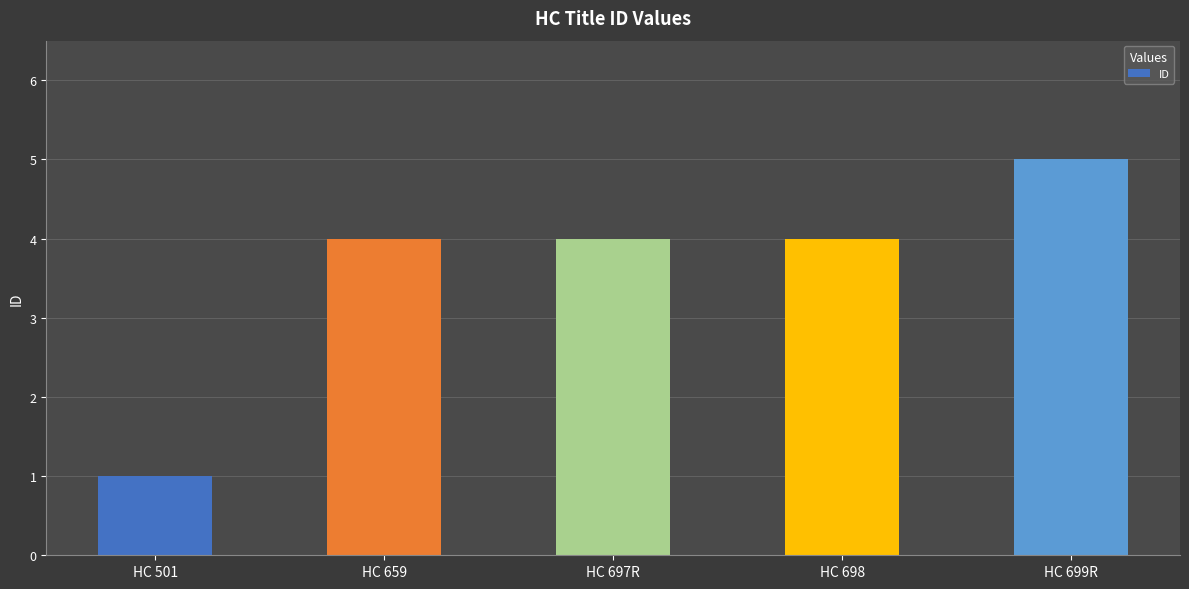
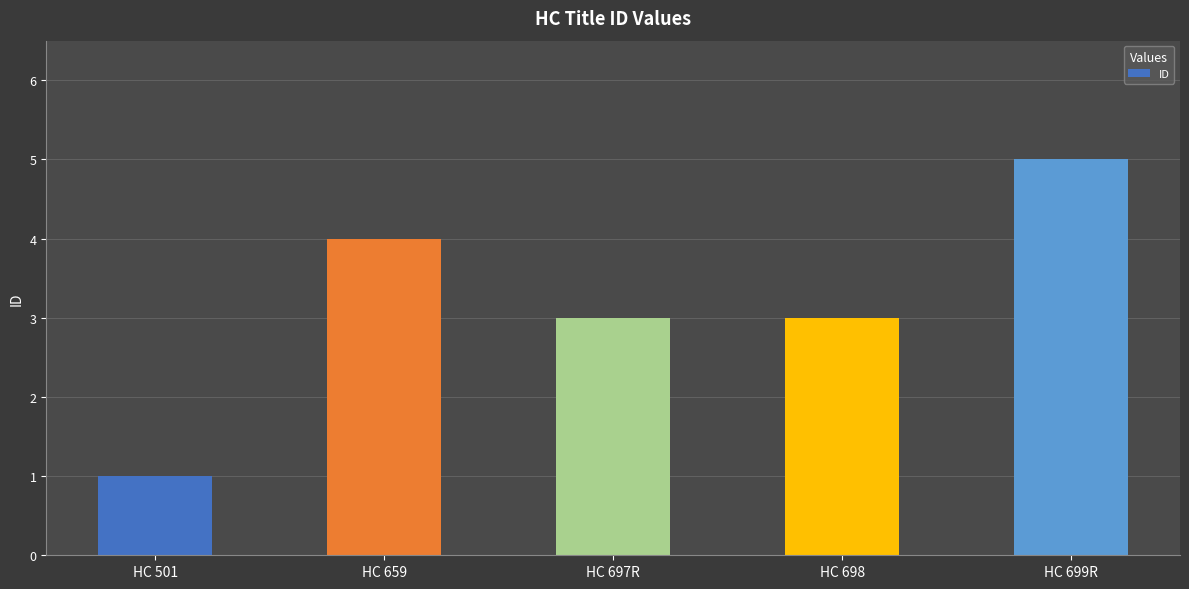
  {
    "HC 501": 1,
    "HC 659": 4,
-   "HC 697R": 4,
-   "HC 698": 4,
+   "HC 697R": 3,
+   "HC 698": 3,
    "HC 699R": 5
  }
